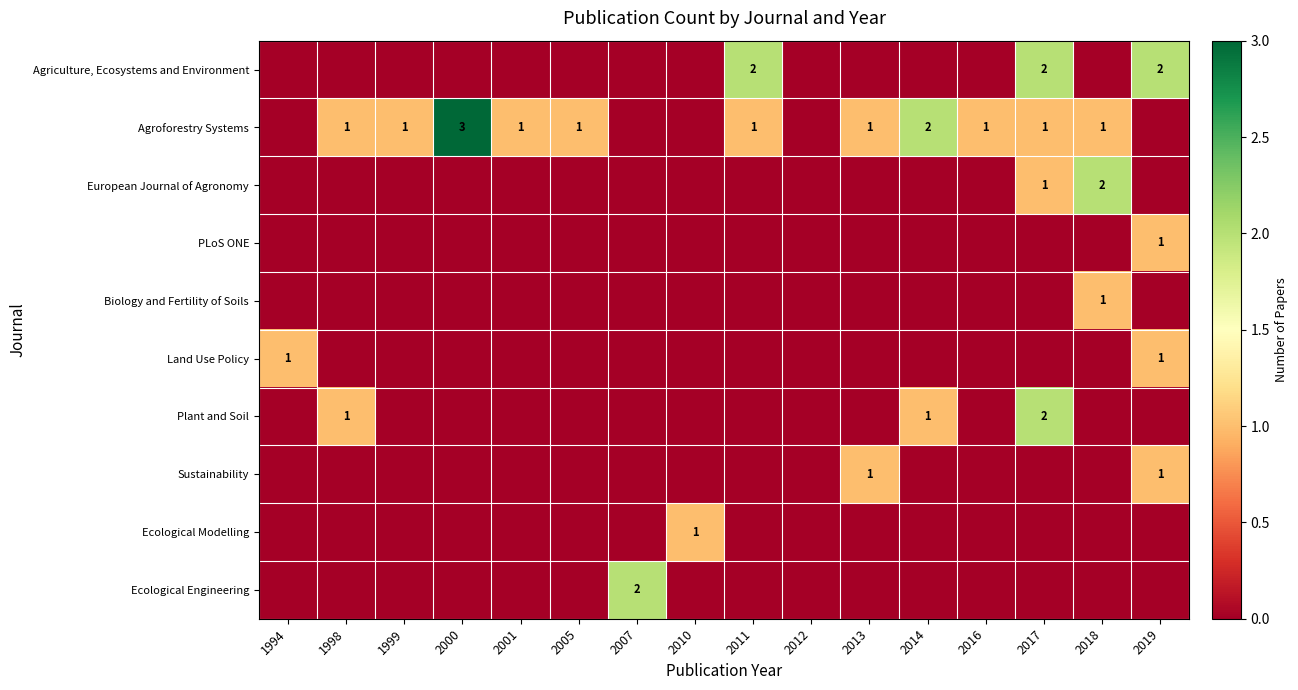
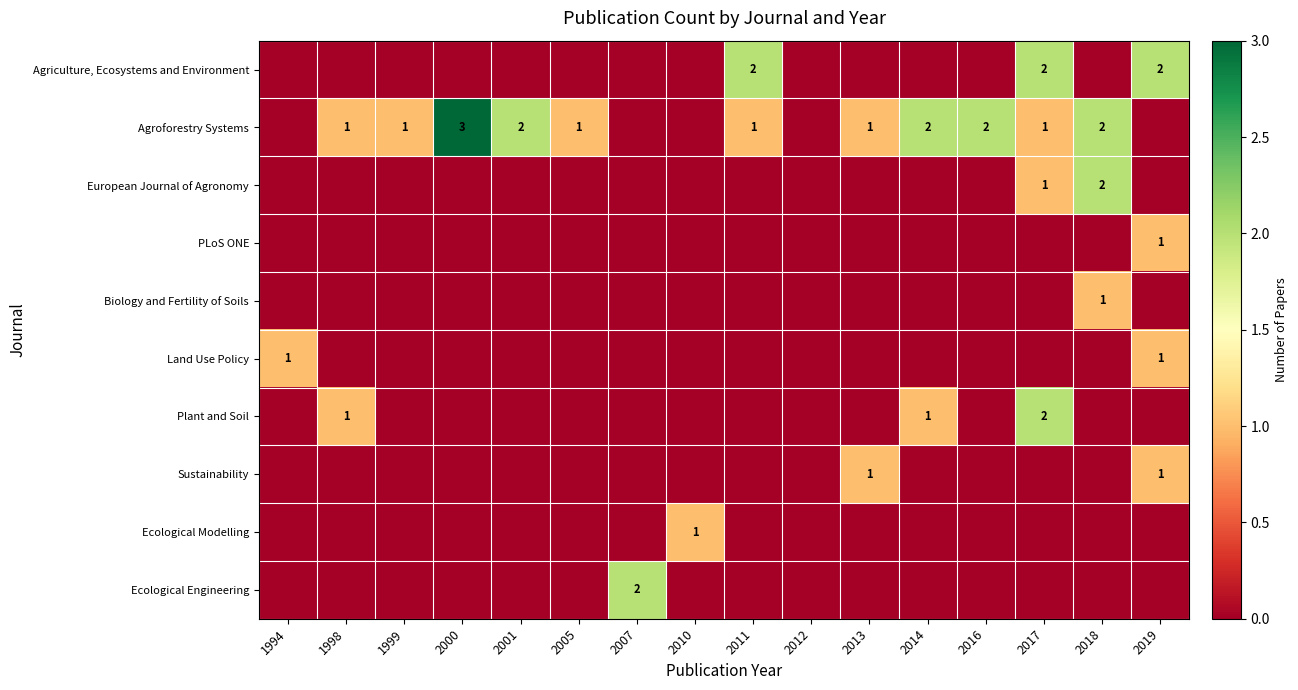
  {
    "Agriculture, Ecosystems and Environment": {
      "2011": 2,
      "2017": 2,
      "2019": 2
    },
    "Agroforestry Systems": {
      "1998": 1,
      "1999": 1,
      "2000": 3,
-     "2001": 1,
+     "2001": 2,
      "2005": 1,
      "2011": 1,
      "2013": 1,
      "2014": 2,
-     "2016": 1,
+     "2016": 2,
      "2017": 1,
-     "2018": 1
+     "2018": 2
    },
    "European Journal of Agronomy": {
      "2017": 1,
      "2018": 2
    },
    "PLoS ONE": {
      "2019": 1
    },
    "Biology and Fertility of Soils": {
      "2018": 1
    },
    "Land Use Policy": {
      "1994": 1,
      "2019": 1
    },
    "Plant and Soil": {
      "1998": 1,
      "2014": 1,
      "2017": 2
    },
    "Sustainability": {
      "2013": 1,
      "2019": 1
    },
    "Ecological Modelling": {
      "2010": 1
    },
    "Ecological Engineering": {
      "2007": 2
    }
  }
